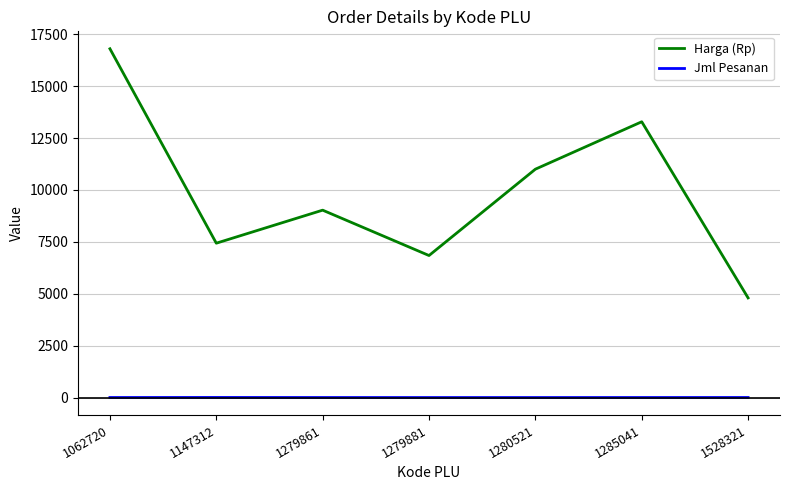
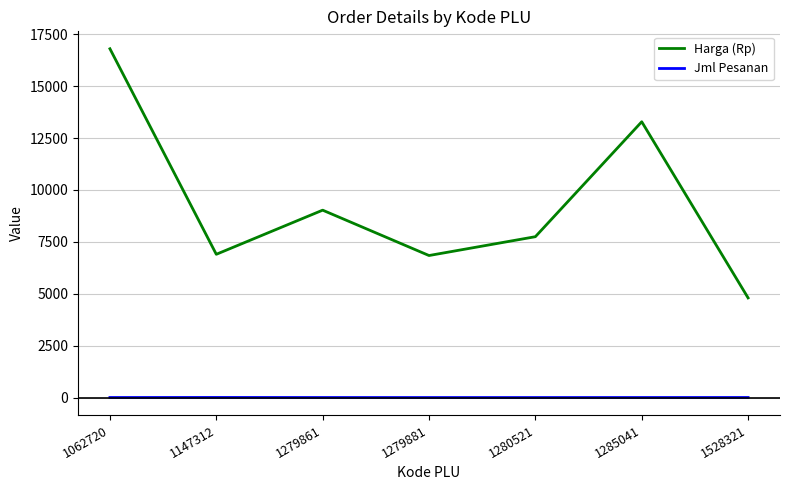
  {
    "Harga (Rp)": {
      "1062720": 16800,
-     "1147312": 7400,
+     "1147312": 6900,
      "1279861": 9000,
      "1279881": 6800,
-     "1280521": 11000,
+     "1280521": 7700,
      "1285041": 13300,
      "1528321": 4800
    },
    "Jml Pesanan": {
      "1062720": 0,
      "1147312": 0,
      "1279861": 0,
      "1279881": 0,
      "1280521": 0,
      "1285041": 0,
      "1528321": 0
    }
  }
